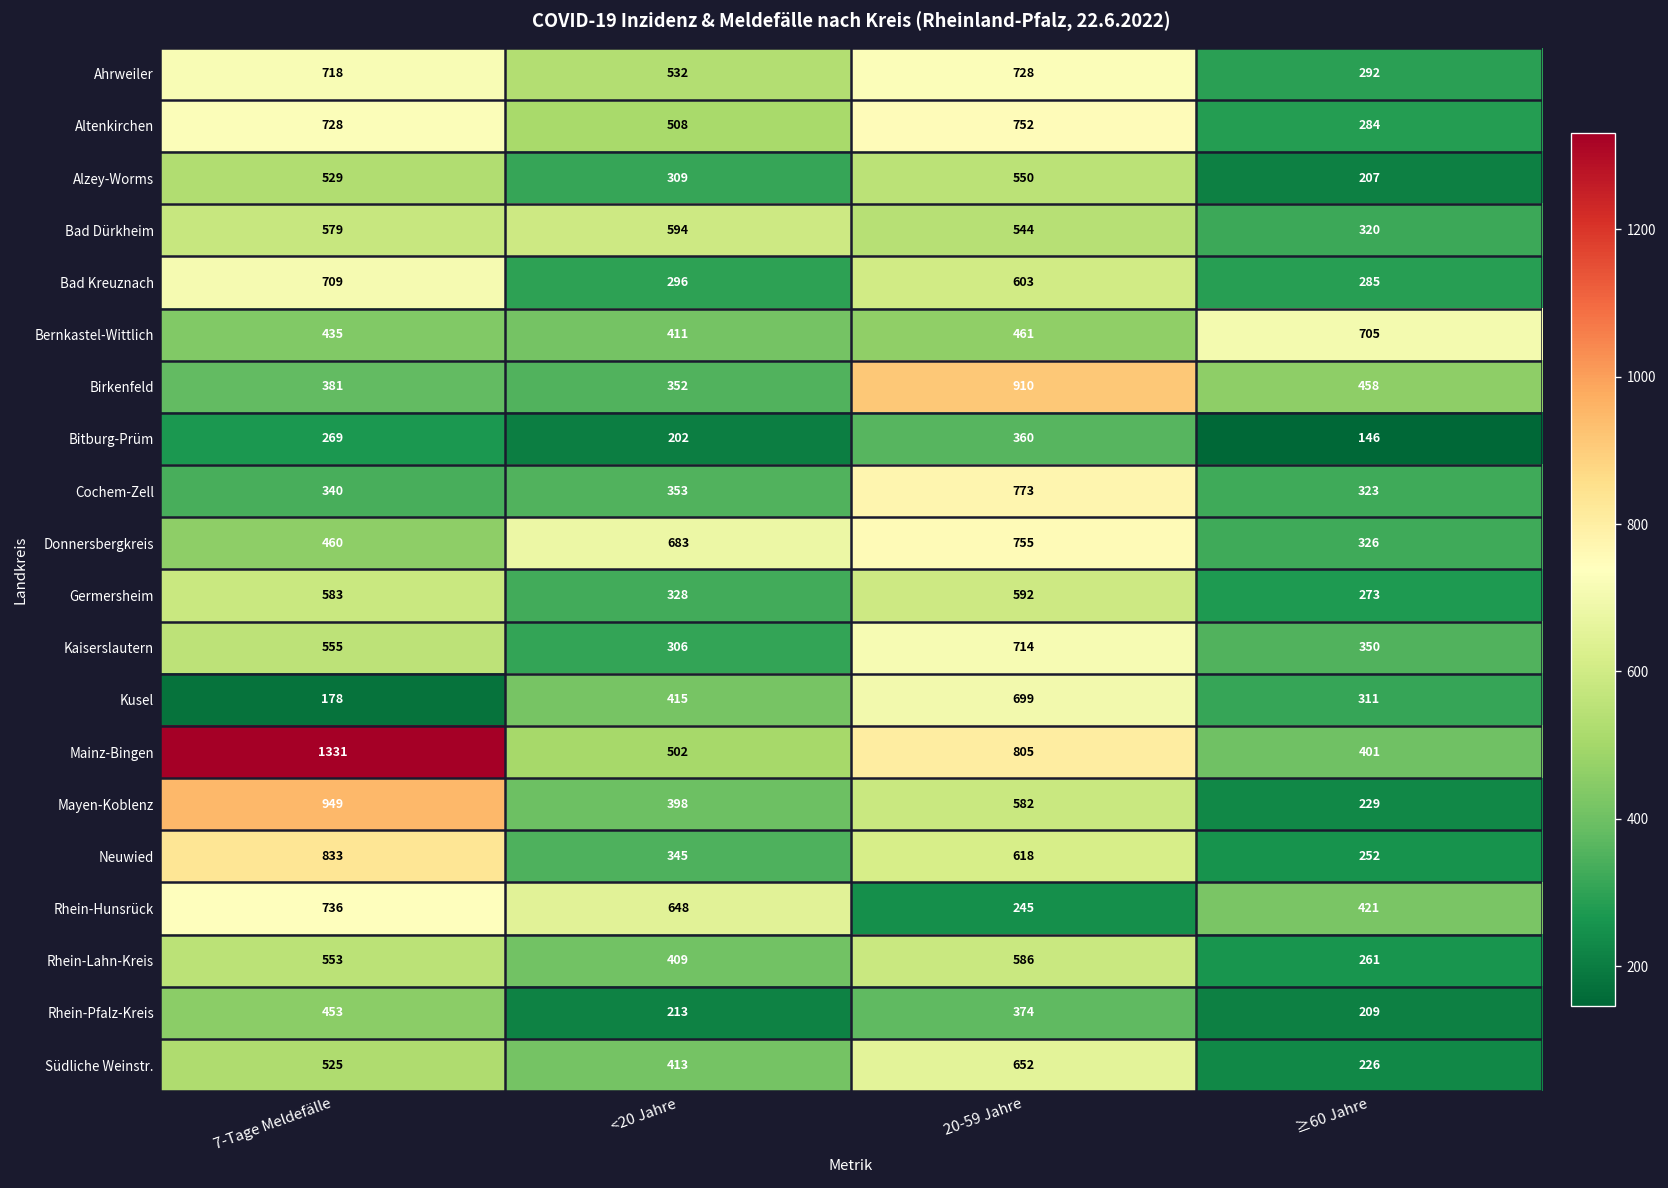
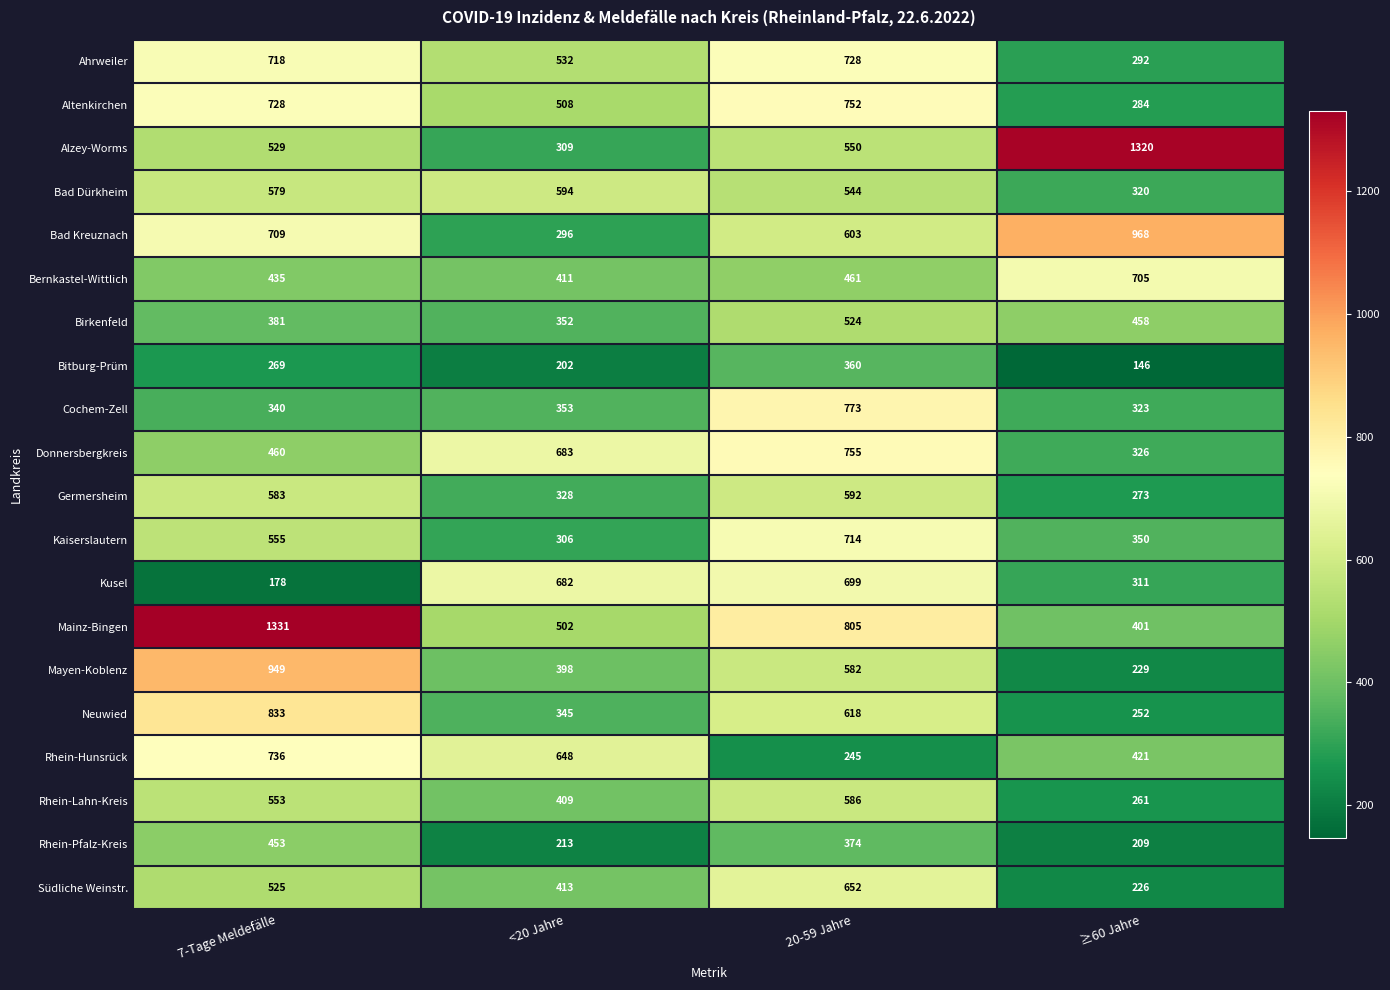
  {
    "Ahrweiler": {
      "7-Tage Meldefälle": 718,
      "<20 Jahre": 532,
      "20-59 Jahre": 728,
      "≥60 Jahre": 292
    },
    "Altenkirchen": {
      "7-Tage Meldefälle": 728,
      "<20 Jahre": 508,
      "20-59 Jahre": 752,
      "≥60 Jahre": 284
    },
    "Alzey-Worms": {
      "7-Tage Meldefälle": 529,
      "<20 Jahre": 309,
      "20-59 Jahre": 550,
-     "≥60 Jahre": 207
+     "≥60 Jahre": 1320
    },
    "Bad Dürkheim": {
      "7-Tage Meldefälle": 579,
      "<20 Jahre": 594,
      "20-59 Jahre": 544,
      "≥60 Jahre": 320
    },
    "Bad Kreuznach": {
      "7-Tage Meldefälle": 709,
      "<20 Jahre": 296,
      "20-59 Jahre": 603,
-     "≥60 Jahre": 285
+     "≥60 Jahre": 968
    },
    "Bernkastel-Wittlich": {
      "7-Tage Meldefälle": 435,
      "<20 Jahre": 411,
      "20-59 Jahre": 461,
      "≥60 Jahre": 705
    },
    "Birkenfeld": {
      "7-Tage Meldefälle": 381,
      "<20 Jahre": 352,
-     "20-59 Jahre": 910,
+     "20-59 Jahre": 524,
      "≥60 Jahre": 458
    },
    "Bitburg-Prüm": {
      "7-Tage Meldefälle": 269,
      "<20 Jahre": 202,
      "20-59 Jahre": 360,
      "≥60 Jahre": 146
    },
    "Cochem-Zell": {
      "7-Tage Meldefälle": 340,
      "<20 Jahre": 353,
      "20-59 Jahre": 773,
      "≥60 Jahre": 323
    },
    "Donnersbergkreis": {
      "7-Tage Meldefälle": 460,
      "<20 Jahre": 683,
      "20-59 Jahre": 755,
      "≥60 Jahre": 326
    },
    "Germersheim": {
      "7-Tage Meldefälle": 583,
      "<20 Jahre": 328,
      "20-59 Jahre": 592,
      "≥60 Jahre": 273
    },
    "Kaiserslautern": {
      "7-Tage Meldefälle": 555,
      "<20 Jahre": 306,
      "20-59 Jahre": 714,
      "≥60 Jahre": 350
    },
    "Kusel": {
      "7-Tage Meldefälle": 178,
-     "<20 Jahre": 415,
+     "<20 Jahre": 682,
      "20-59 Jahre": 699,
      "≥60 Jahre": 311
    },
    "Mainz-Bingen": {
      "7-Tage Meldefälle": 1331,
      "<20 Jahre": 502,
      "20-59 Jahre": 805,
      "≥60 Jahre": 401
    },
    "Mayen-Koblenz": {
      "7-Tage Meldefälle": 949,
      "<20 Jahre": 398,
      "20-59 Jahre": 582,
      "≥60 Jahre": 229
    },
    "Neuwied": {
      "7-Tage Meldefälle": 833,
      "<20 Jahre": 345,
      "20-59 Jahre": 618,
      "≥60 Jahre": 252
    },
    "Rhein-Hunsrück": {
      "7-Tage Meldefälle": 736,
      "<20 Jahre": 648,
      "20-59 Jahre": 245,
      "≥60 Jahre": 421
    },
    "Rhein-Lahn-Kreis": {
      "7-Tage Meldefälle": 553,
      "<20 Jahre": 409,
      "20-59 Jahre": 586,
      "≥60 Jahre": 261
    },
    "Rhein-Pfalz-Kreis": {
      "7-Tage Meldefälle": 453,
      "<20 Jahre": 213,
      "20-59 Jahre": 374,
      "≥60 Jahre": 209
    },
    "Südliche Weinstr.": {
      "7-Tage Meldefälle": 525,
      "<20 Jahre": 413,
      "20-59 Jahre": 652,
      "≥60 Jahre": 226
    }
  }
